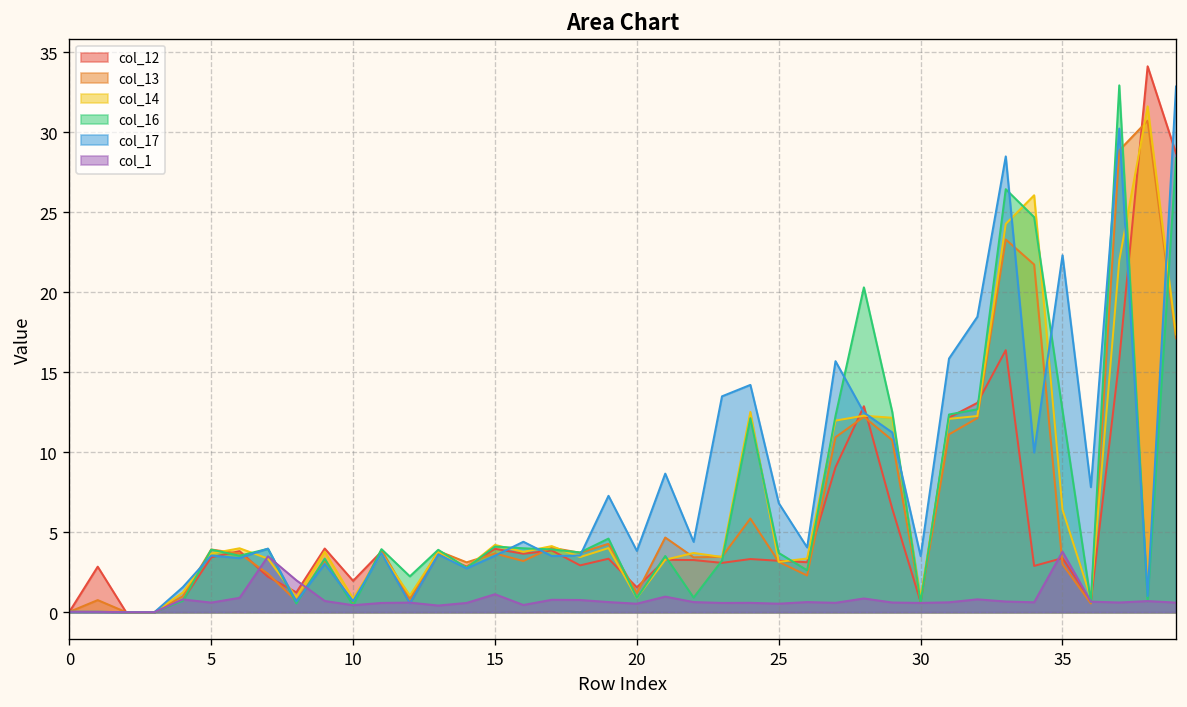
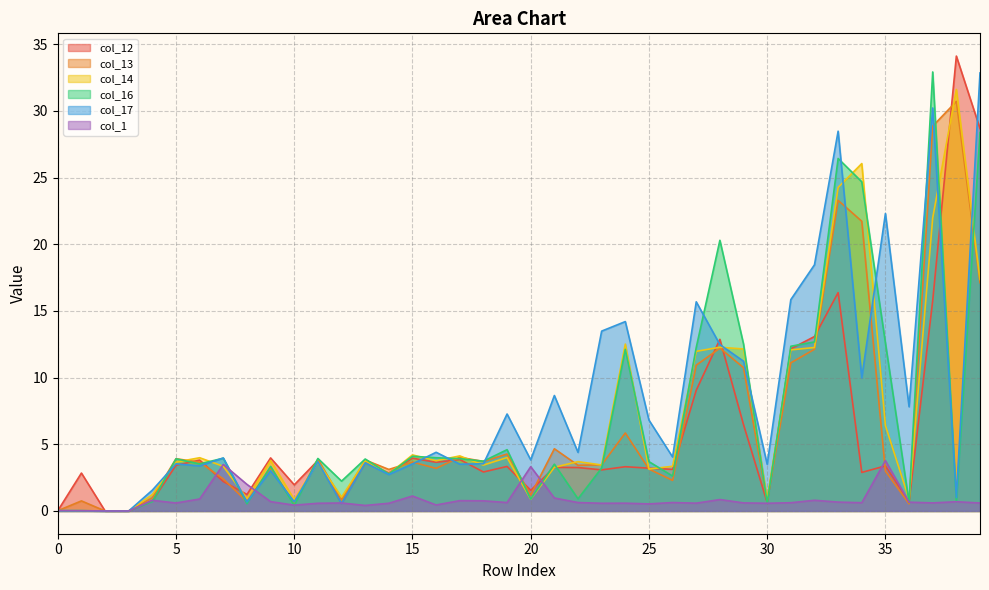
  {
    "col_16": {
      "25": 3.7,
      "35": 12.6
    },
    "col_17": {
      "20": 3.8,
      "25": 6.8,
      "30": 3.5,
      "35": 22.3
    },
    "col_1": {
      "5": 0.6,
      "15": 1.1,
-     "20": 0.5,
+     "20": 3.3,
      "25": 0.5,
      "35": 3.8
    }
  }
